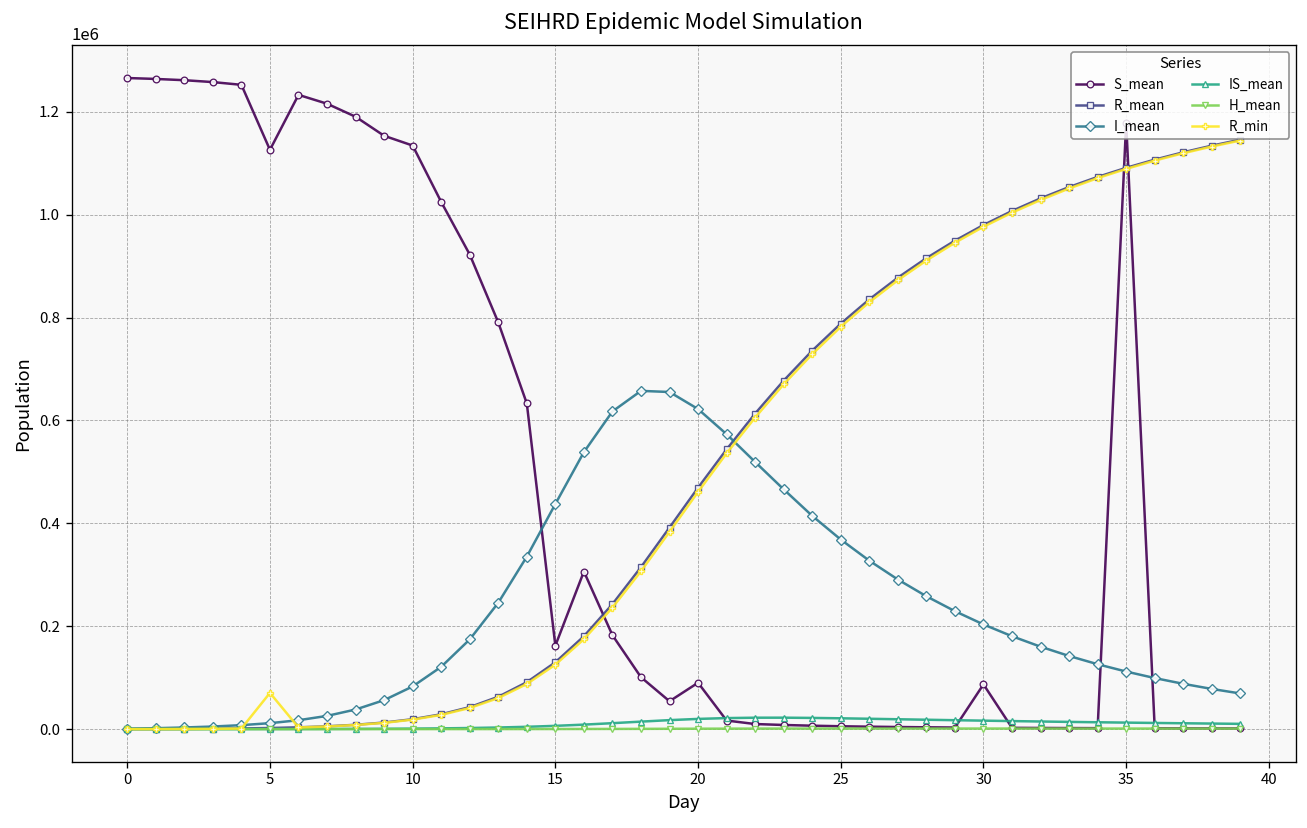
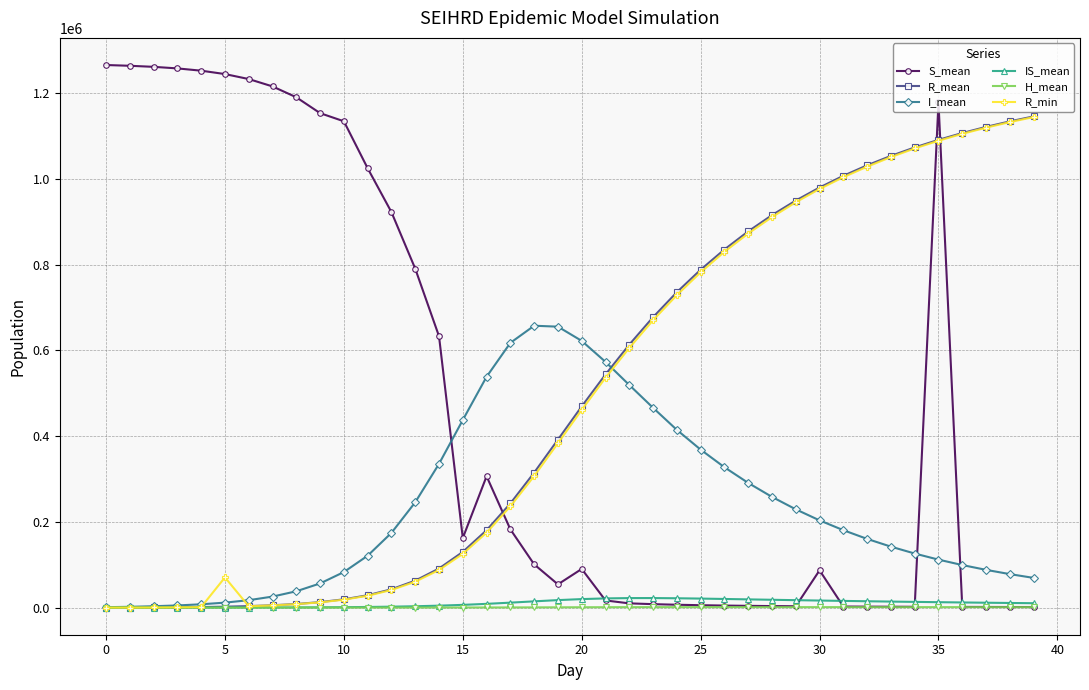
  {
    "S_mean": {
      "0": 1270000,
-     "5": 1130000,
+     "5": 1240000,
      "10": 1130000,
      "15": 160000,
      "20": 90000,
      "30": 90000
    },
    "H_mean": {
      "15": 0,
      "20": 0,
      "30": 0,
      "35": 0
    },
    "R_min": {
      "5": 70000,
      "20": 460000,
      "25": 780000
    }
  }
